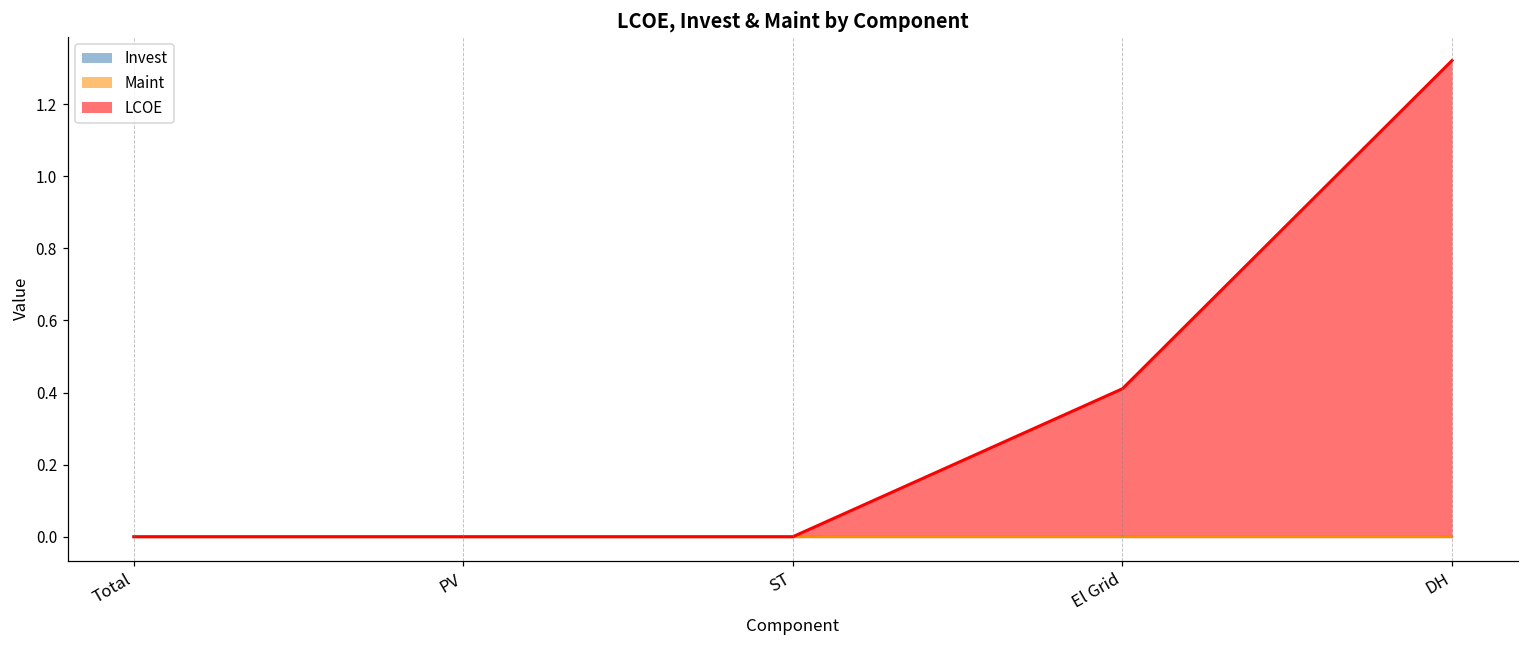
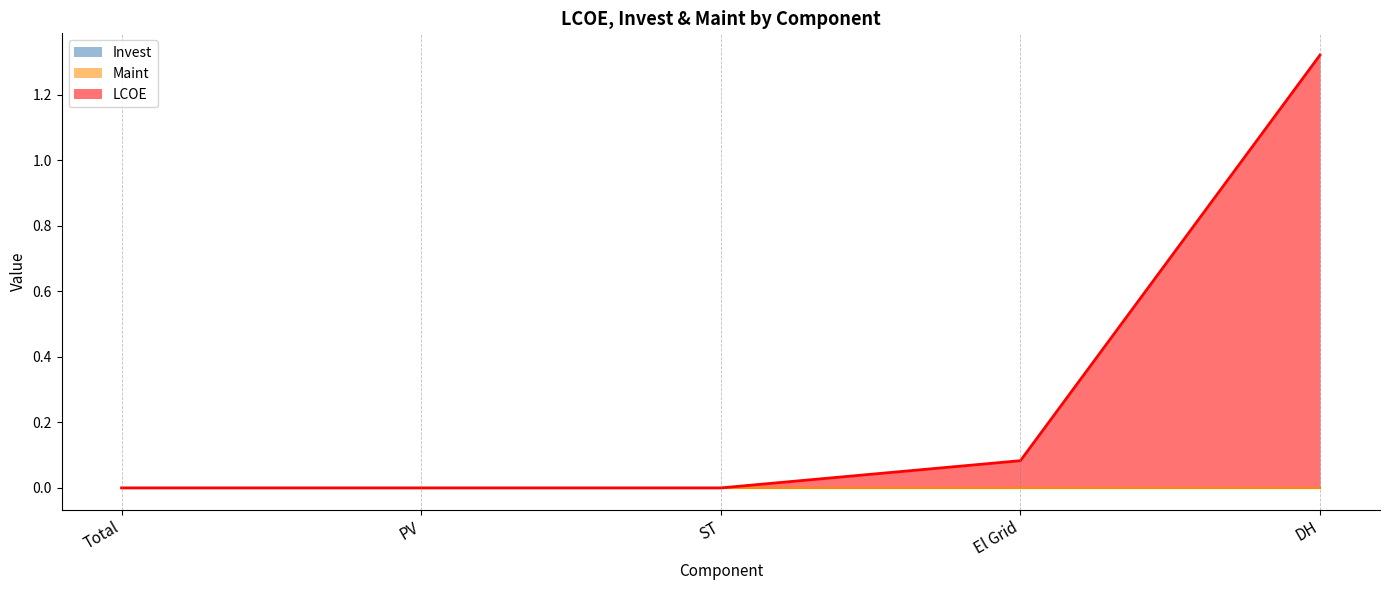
  {
    "Maint": {
      "El Grid": 0.00,
      "DH": 0.00
    },
    "LCOE": {
-     "El Grid": 0.41,
+     "El Grid": 0.08,
      "DH": 1.32
    }
  }
